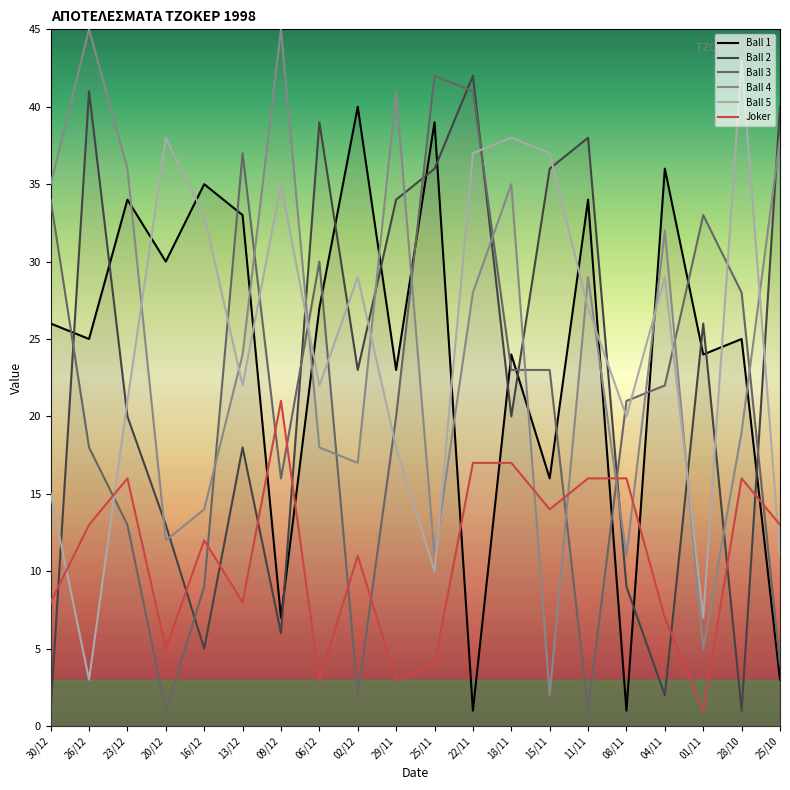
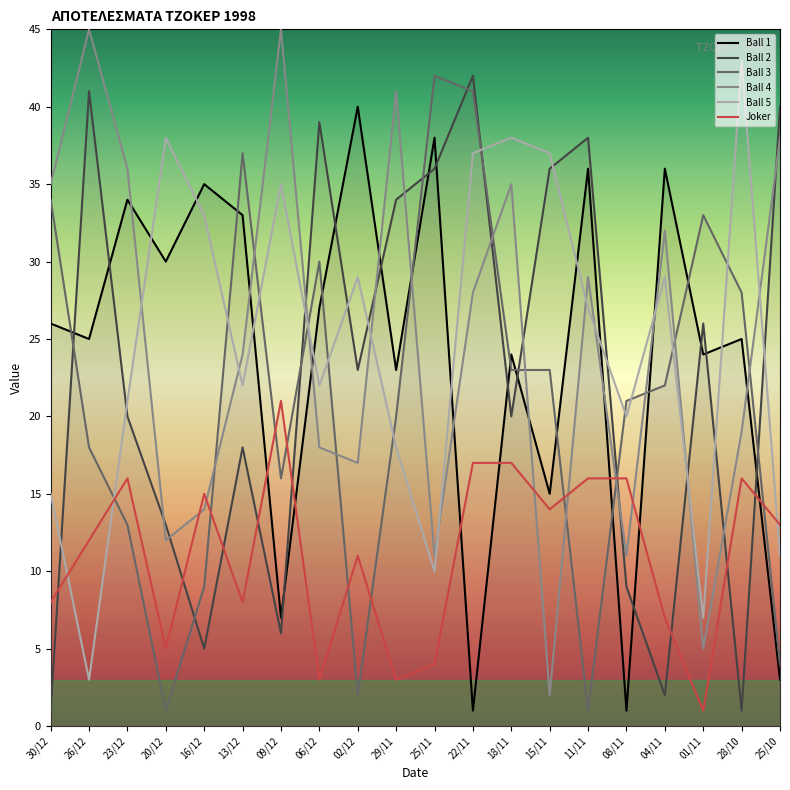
  {
    "Ball 1": {
      "30/12": 26,
      "26/12": 25,
      "23/12": 34,
      "20/12": 30,
      "16/12": 35,
      "13/12": 33,
      "09/12": 7,
      "06/12": 27,
      "02/12": 40,
      "29/11": 23,
-     "25/11": 39,
+     "25/11": 38,
      "18/11": 24,
-     "15/11": 16,
-     "11/11": 34,
+     "15/11": 15,
+     "11/11": 36,
      "04/11": 36,
      "01/11": 24,
      "28/10": 25
    },
    "Joker": {
      "30/12": 8,
-     "26/12": 13,
+     "26/12": 12,
      "23/12": 16,
      "20/12": 5,
-     "16/12": 12,
+     "16/12": 15,
      "13/12": 8,
      "09/12": 21,
      "02/12": 11,
      "25/11": 4,
      "22/11": 17,
      "18/11": 17,
      "15/11": 14,
      "11/11": 16,
      "08/11": 16,
      "04/11": 7,
      "28/10": 16,
      "25/10": 13
    }
  }
